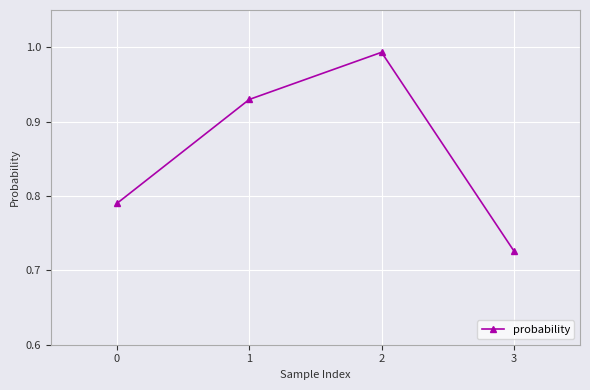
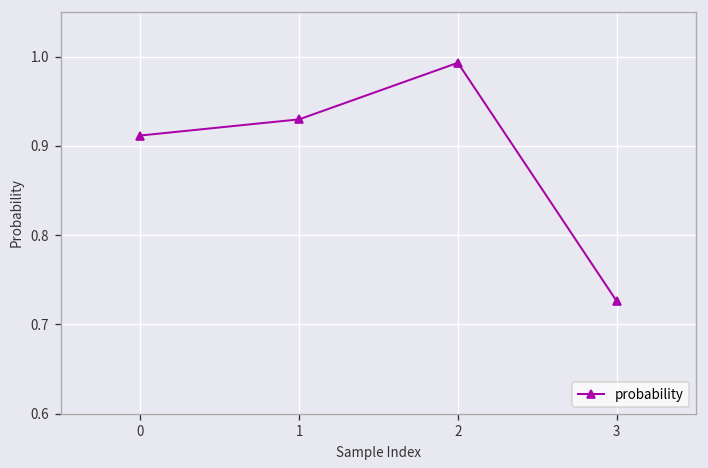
  {
-   "0": 0.79,
+   "0": 0.91,
    "1": 0.93,
    "2": 0.99,
    "3": 0.73
  }
